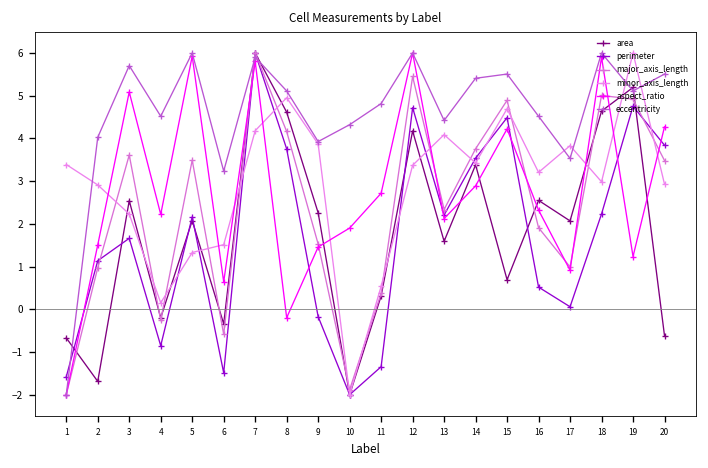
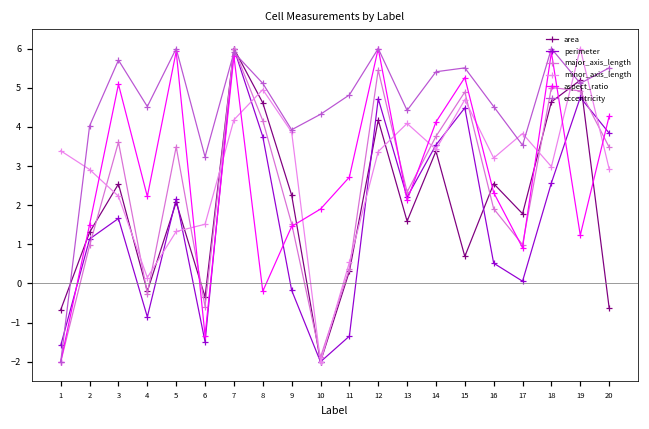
  {
    "area": {
      "1": -0.7,
-     "2": -1.7,
+     "2": 1.3,
      "3": 2.5,
      "5": 2.1,
      "6": -0.3,
      "8": 4.6,
      "9": 2.3,
      "12": 4.2,
      "13": 1.6,
      "15": 0.7,
      "16": 2.5,
-     "17": 2.1,
+     "17": 1.8,
      "18": 4.6,
      "19": 5.2,
      "20": -0.6
    },
    "perimeter": {
      "1": -1.6,
      "2": 1.1,
      "3": 1.7,
      "4": -0.9,
      "5": 2.2,
      "6": -1.5,
      "8": 3.8,
      "9": -0.2,
      "11": -1.3,
      "12": 4.7,
      "13": 2.2,
      "14": 3.5,
      "15": 4.5,
      "16": 0.5,
      "17": 0.1,
-     "18": 2.2,
+     "18": 2.6,
      "19": 4.8,
      "20": 3.8
    },
    "aspect_ratio": {
      "2": 1.5,
      "3": 5.1,
      "4": 2.2,
      "5": 5.9,
-     "6": 0.6,
+     "6": -1.3,
      "7": 5.8,
      "8": -0.2,
      "10": 1.9,
      "11": 2.7,
      "13": 2.1,
-     "14": 2.9,
-     "15": 4.2,
+     "14": 4.1,
+     "15": 5.3,
      "16": 2.3,
      "17": 0.9,
      "18": 5.9,
      "19": 1.2,
      "20": 4.3
    }
  }
